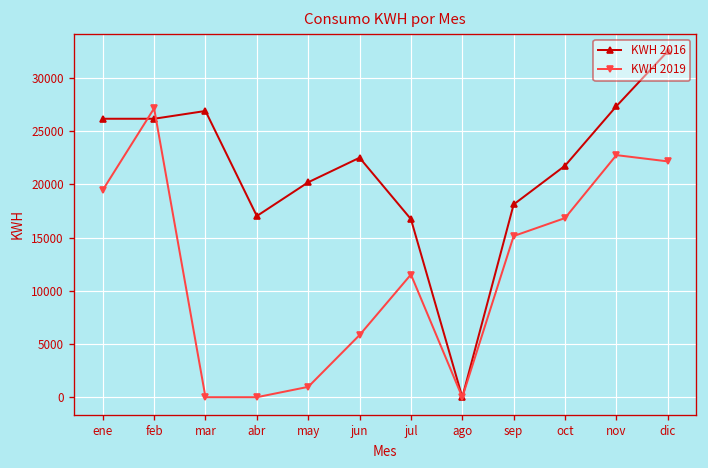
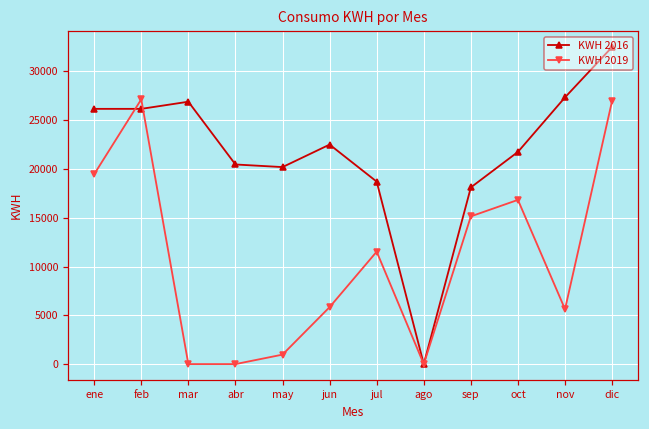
  {
    "KWH 2016": {
      "ene": 26000,
      "feb": 26000,
      "mar": 27000,
-     "abr": 17000,
+     "abr": 20000,
      "may": 20000,
      "jun": 23000,
-     "jul": 17000,
+     "jul": 19000,
      "sep": 18000,
      "oct": 22000,
      "nov": 27000
    },
    "KWH 2019": {
      "ene": 19000,
      "feb": 27000,
      "mar": 0,
      "abr": 0,
      "may": 1000,
      "jun": 6000,
      "jul": 12000,
      "sep": 15000,
      "oct": 17000,
-     "nov": 23000,
-     "dic": 22000
+     "nov": 6000,
+     "dic": 27000
    }
  }
